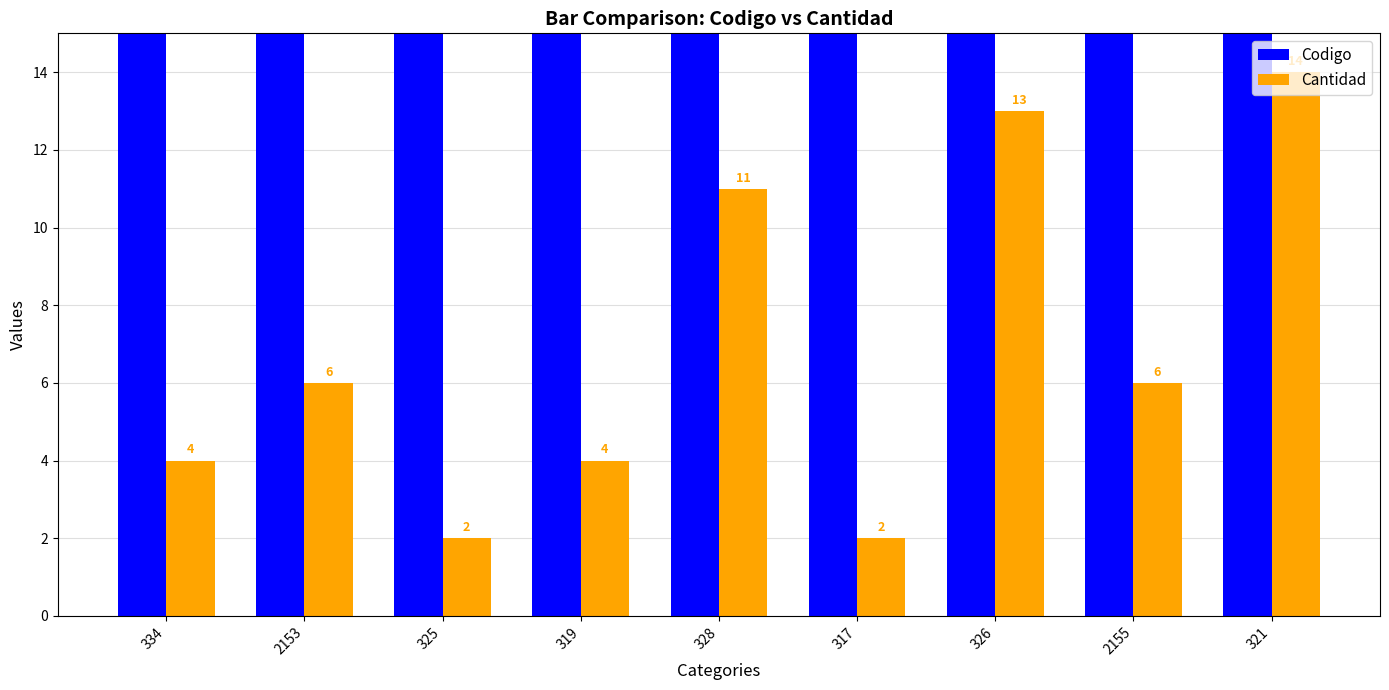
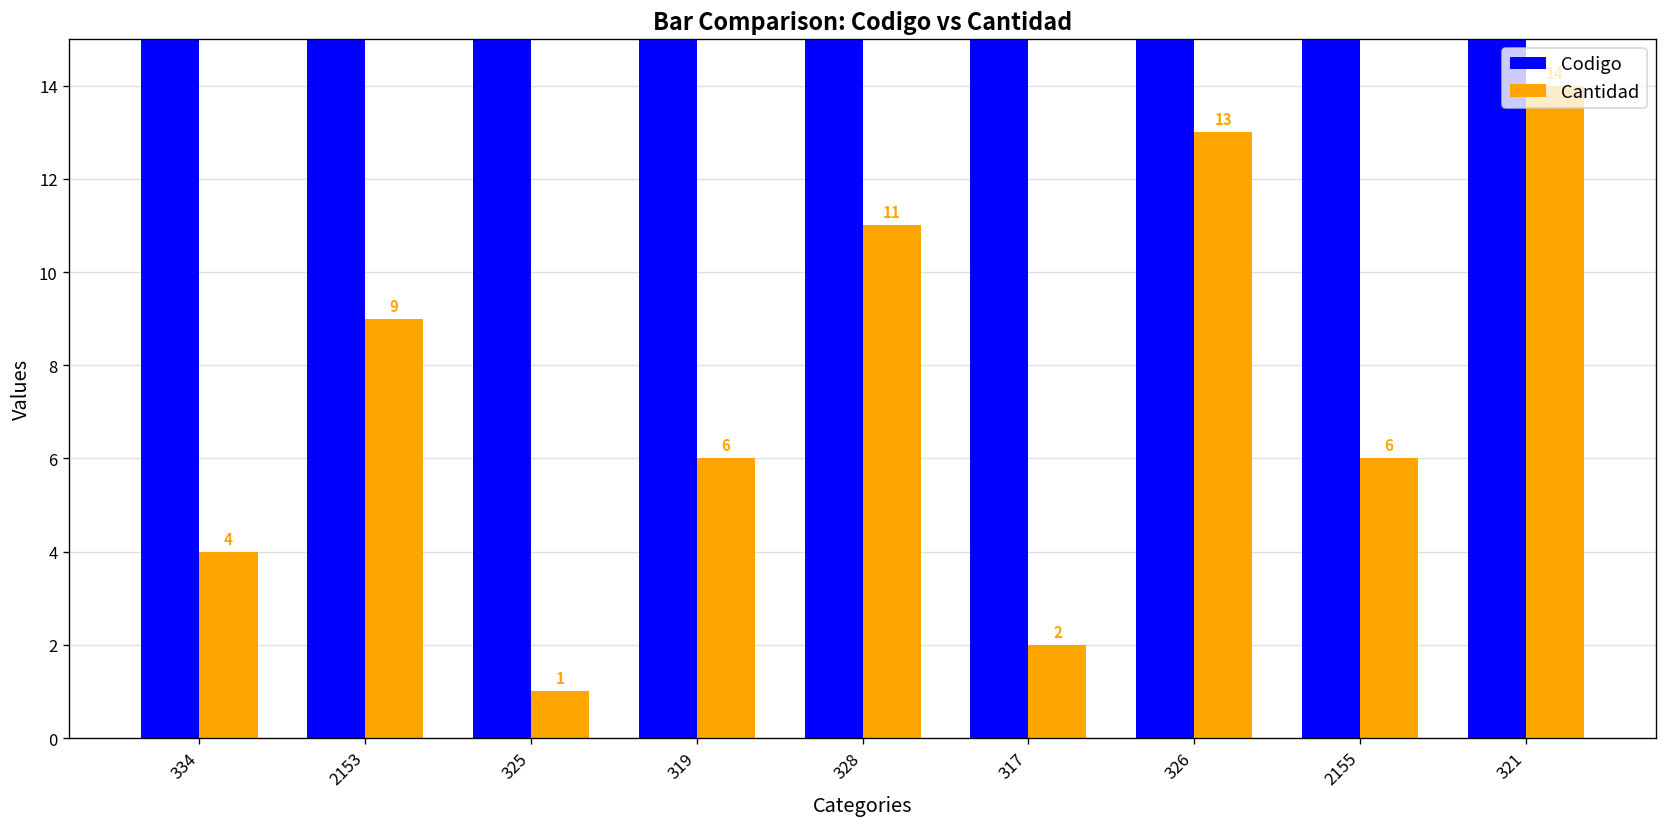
  {
    "Cantidad": {
      "334": 4,
-     "2153": 6,
-     "325": 2,
-     "319": 4,
+     "2153": 9,
+     "325": 1,
+     "319": 6,
      "328": 11,
      "317": 2,
      "326": 13,
      "2155": 6
    }
  }
